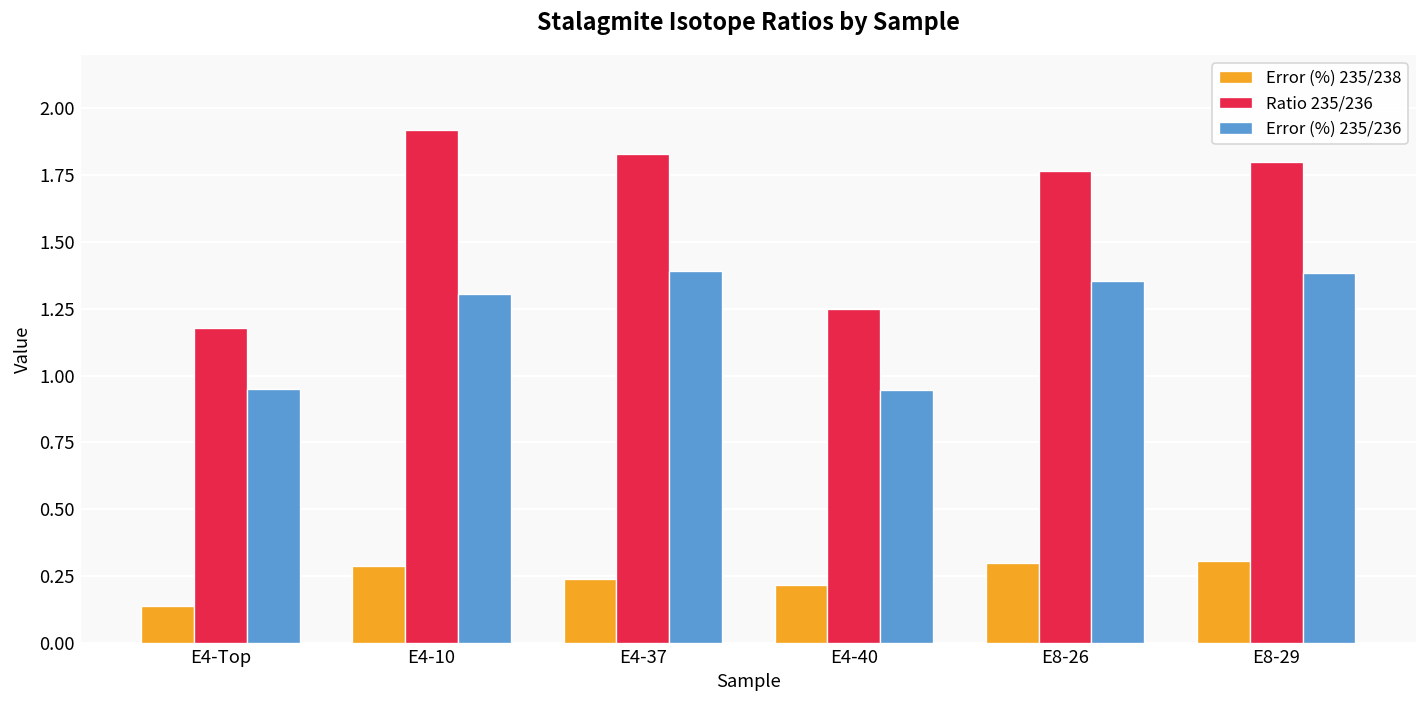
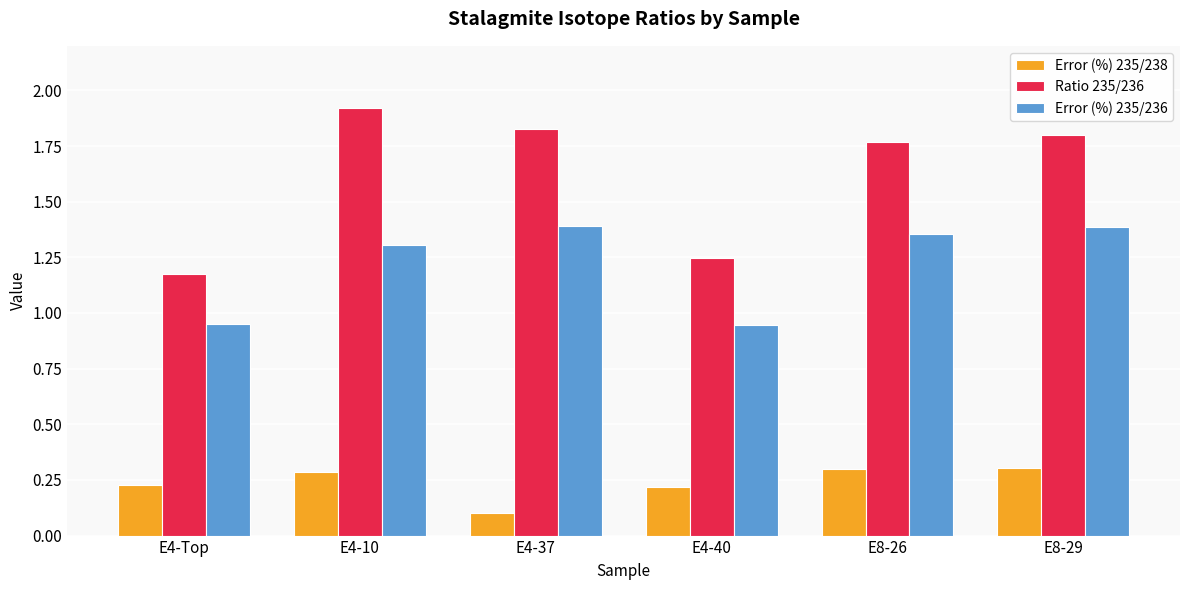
  {
    "Error (%) 235/238": {
-     "E4-Top": 0.14,
+     "E4-Top": 0.23,
      "E4-10": 0.29,
-     "E4-37": 0.24,
+     "E4-37": 0.10,
      "E4-40": 0.22,
      "E8-26": 0.30,
      "E8-29": 0.31
    },
    "Ratio 235/236": {
      "E4-Top": 1.18,
      "E4-10": 1.92,
      "E4-37": 1.83,
      "E4-40": 1.25,
      "E8-26": 1.77,
      "E8-29": 1.80
    },
    "Error (%) 235/236": {
      "E4-Top": 0.95,
      "E4-10": 1.31,
      "E4-37": 1.39,
      "E4-40": 0.95,
      "E8-26": 1.35,
      "E8-29": 1.39
    }
  }
